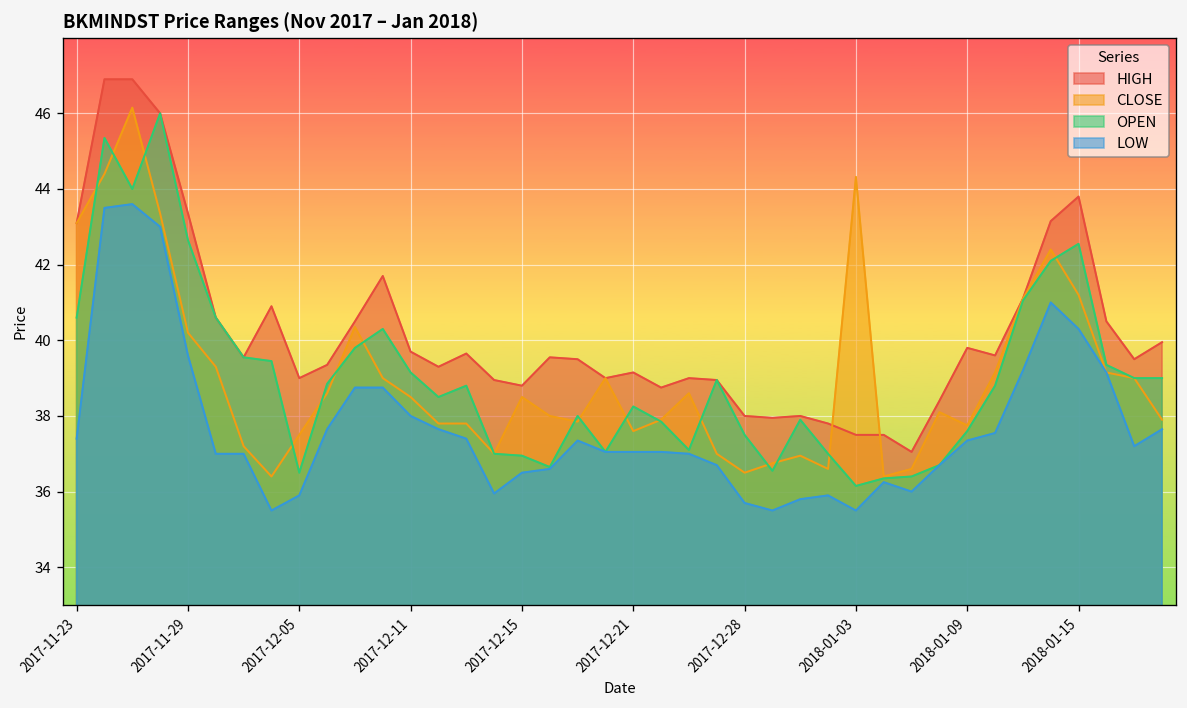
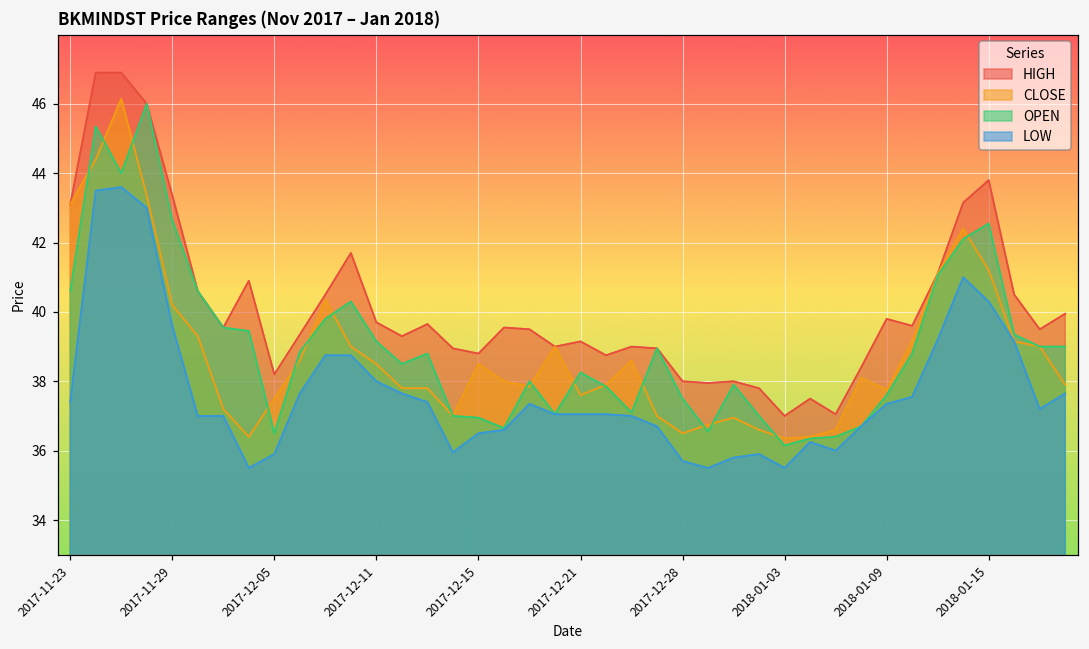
  {
    "HIGH": {
      "2017-11-29": 43.4,
-     "2017-12-05": 39.0,
+     "2017-12-05": 38.2,
      "2017-12-11": 39.7,
      "2017-12-15": 38.8,
      "2017-12-21": 39.2,
      "2017-12-28": 38.0,
-     "2018-01-03": 37.5,
+     "2018-01-03": 37.0,
      "2018-01-09": 39.8,
      "2018-01-15": 43.8
    },
    "CLOSE": {
      "2017-11-29": 40.2,
      "2017-12-05": 37.5,
      "2017-12-11": 38.5,
      "2017-12-15": 38.5,
      "2017-12-21": 37.6,
      "2017-12-28": 36.5,
-     "2018-01-03": 44.3,
+     "2018-01-03": 36.4,
      "2018-01-09": 37.8,
      "2018-01-15": 41.2
    },
    "OPEN": {
      "2017-11-23": 40.6,
      "2017-11-29": 42.7,
      "2017-12-05": 36.5,
      "2017-12-11": 39.2,
      "2017-12-15": 37.0,
      "2017-12-21": 38.3,
      "2017-12-28": 37.5,
      "2018-01-03": 36.2,
      "2018-01-09": 37.6,
      "2018-01-15": 42.6
    },
    "LOW": {
      "2017-11-23": 37.4,
      "2017-11-29": 39.6,
      "2017-12-05": 35.9,
      "2017-12-11": 38.0,
      "2017-12-15": 36.5,
      "2017-12-21": 37.1,
      "2017-12-28": 35.7,
      "2018-01-03": 35.5,
      "2018-01-09": 37.4,
      "2018-01-15": 40.3
    }
  }
